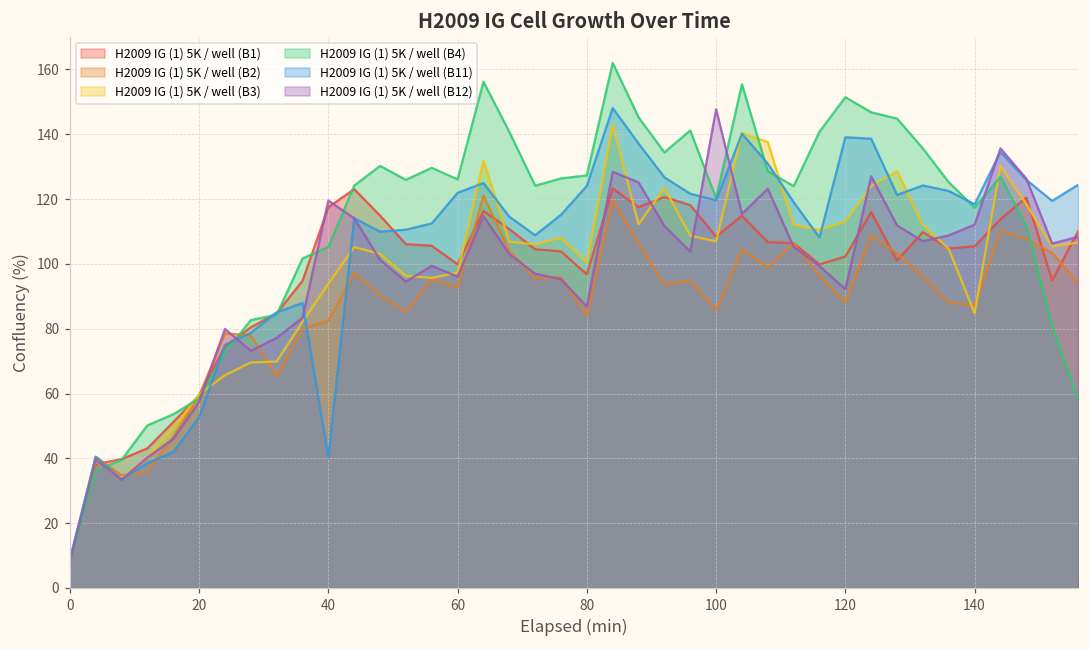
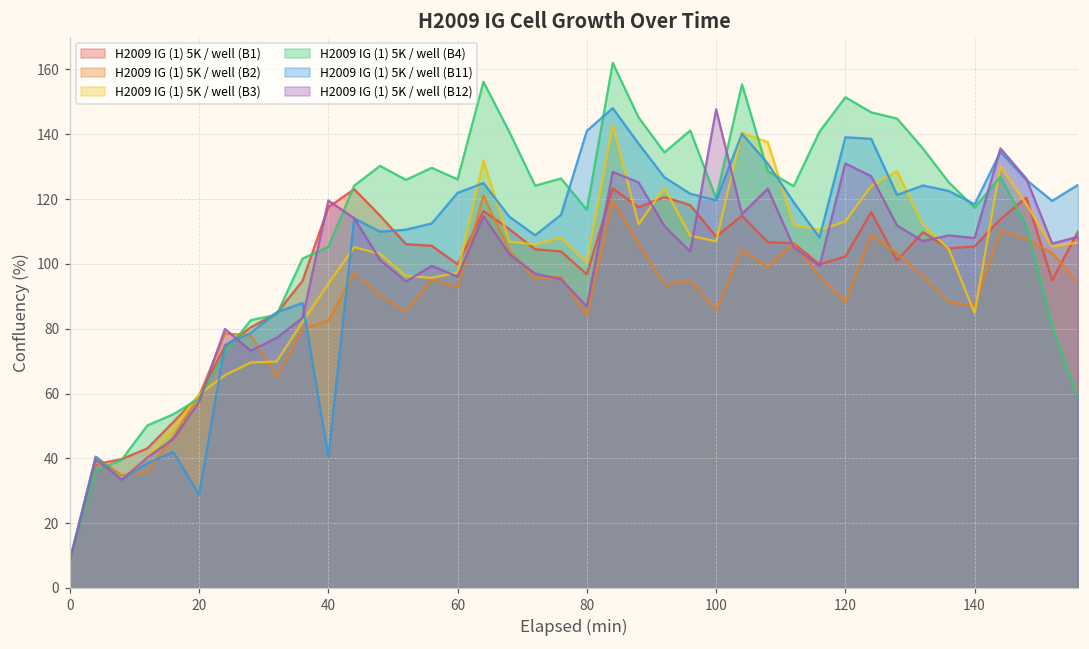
  {
    "H2009 IG (1) 5K / well (B4)": {
      "20": 58,
      "40": 105,
      "60": 126,
-     "80": 127,
+     "80": 117,
      "120": 151,
      "140": 117
    },
    "H2009 IG (1) 5K / well (B11)": {
-     "20": 53,
+     "20": 29,
      "40": 40,
      "60": 122,
-     "80": 124,
+     "80": 141,
      "120": 139,
      "140": 118
    },
    "H2009 IG (1) 5K / well (B12)": {
      "20": 57,
      "40": 120,
      "60": 96,
      "80": 87,
      "100": 148,
-     "120": 92,
-     "140": 112
+     "120": 131,
+     "140": 108
    }
  }
